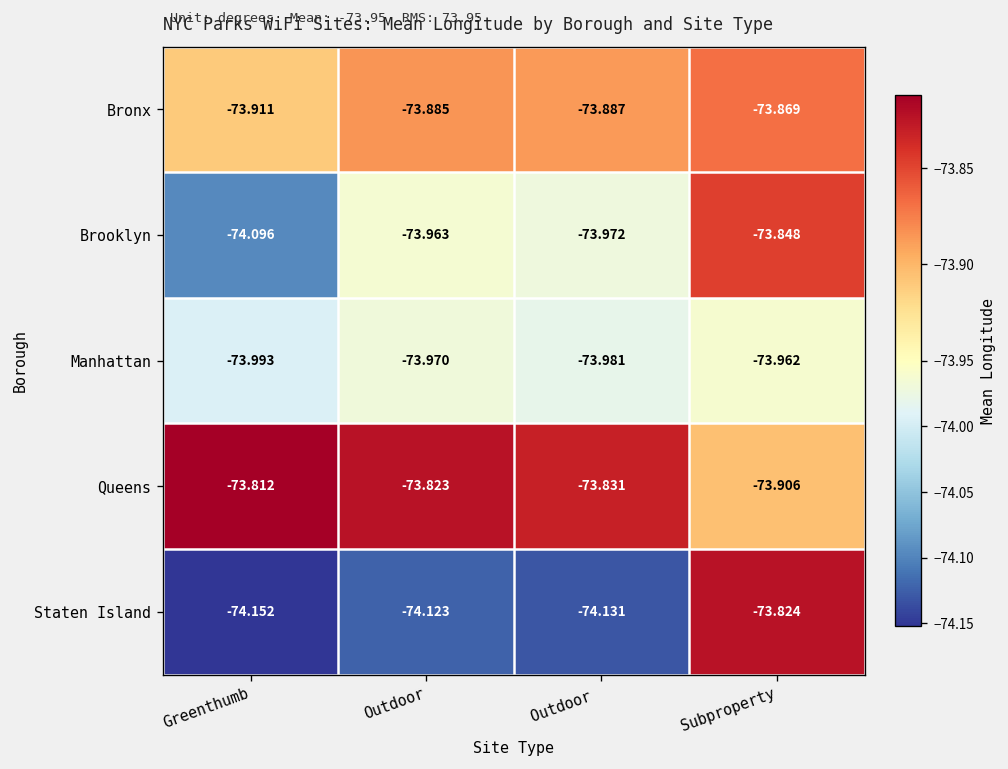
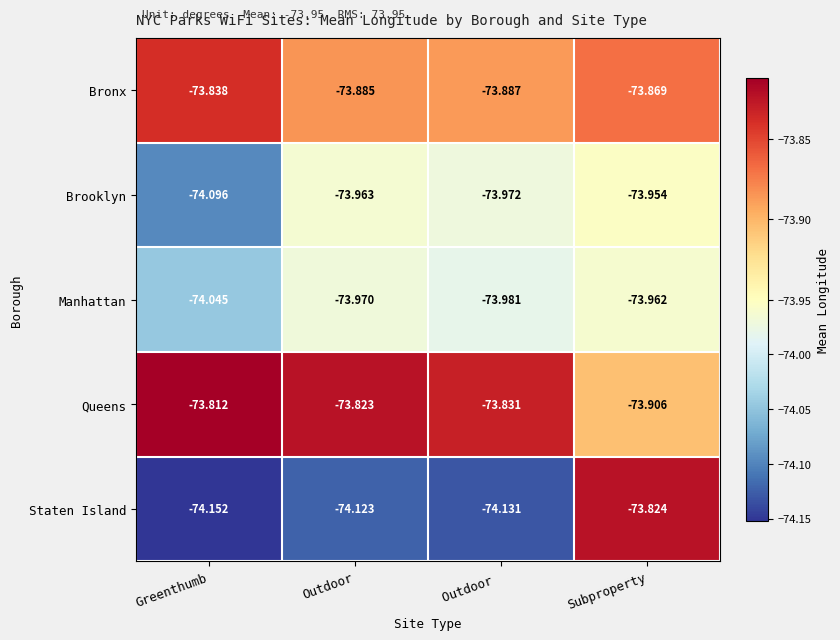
  {
    "Bronx": {
-     "Greenthumb": -73.911,
+     "Greenthumb": -73.838,
      "Subproperty": -73.869
    },
    "Brooklyn": {
      "Greenthumb": -74.096,
-     "Subproperty": -73.848
+     "Subproperty": -73.954
    },
    "Manhattan": {
-     "Greenthumb": -73.993,
+     "Greenthumb": -74.045,
      "Subproperty": -73.962
    },
    "Queens": {
      "Greenthumb": -73.812,
      "Subproperty": -73.906
    },
    "Staten Island": {
      "Greenthumb": -74.152,
      "Subproperty": -73.824
    }
  }
